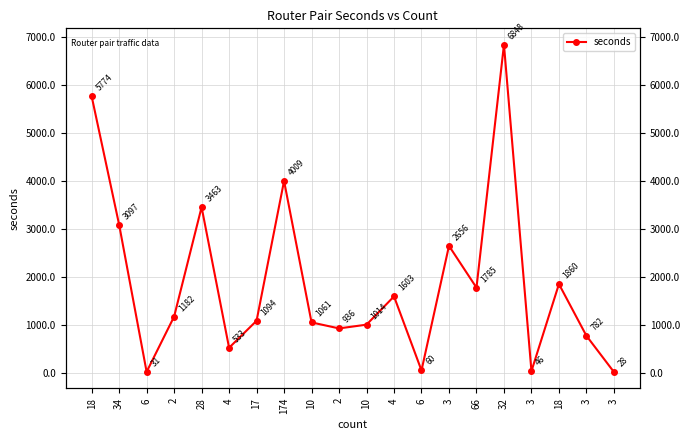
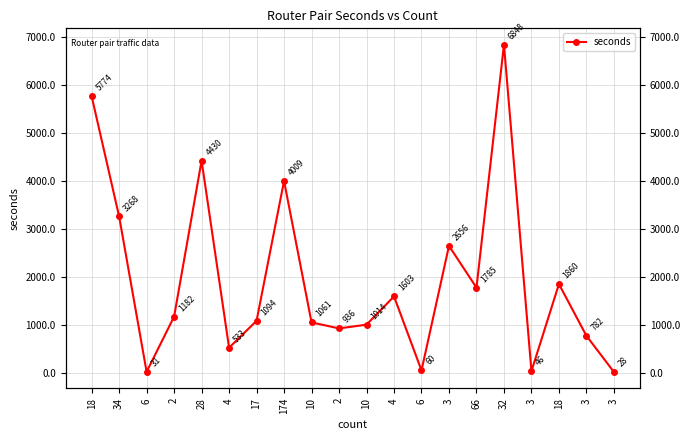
  {
-   "34": 3097,
-   "28": 3463,
+   "34": 3268,
+   "28": 4430,
    "174": 4009,
    "66": 1785,
    "32": 6848
  }
